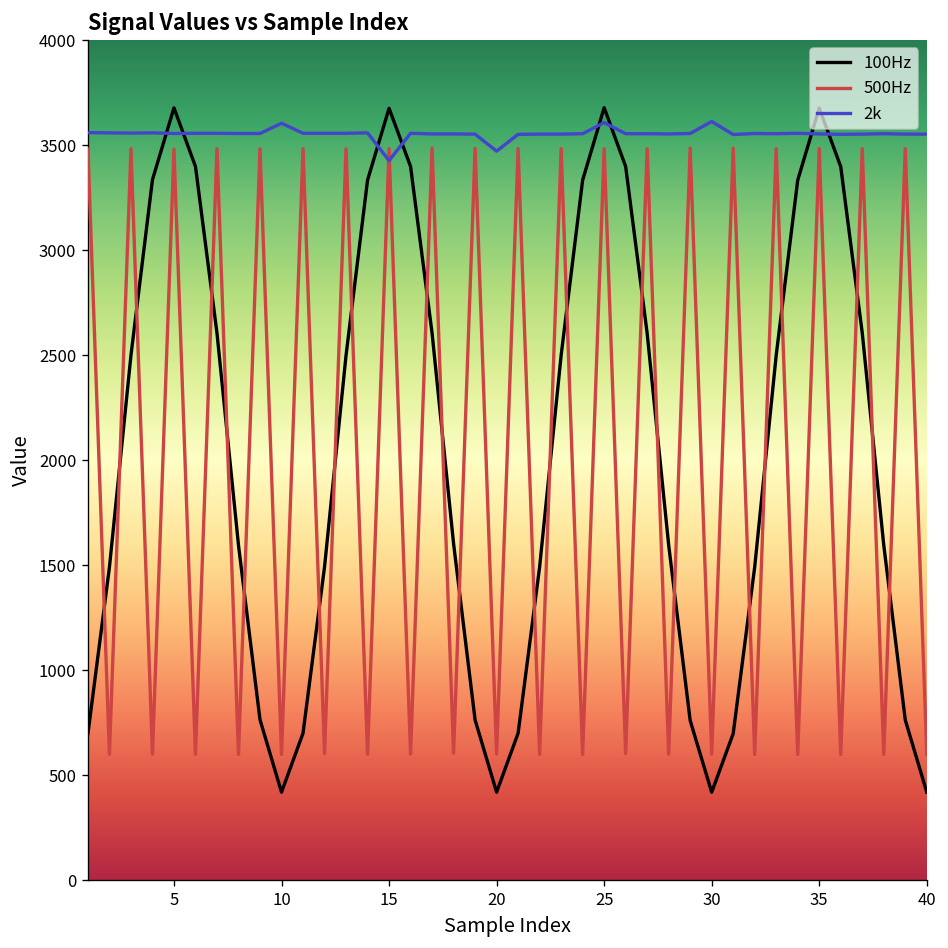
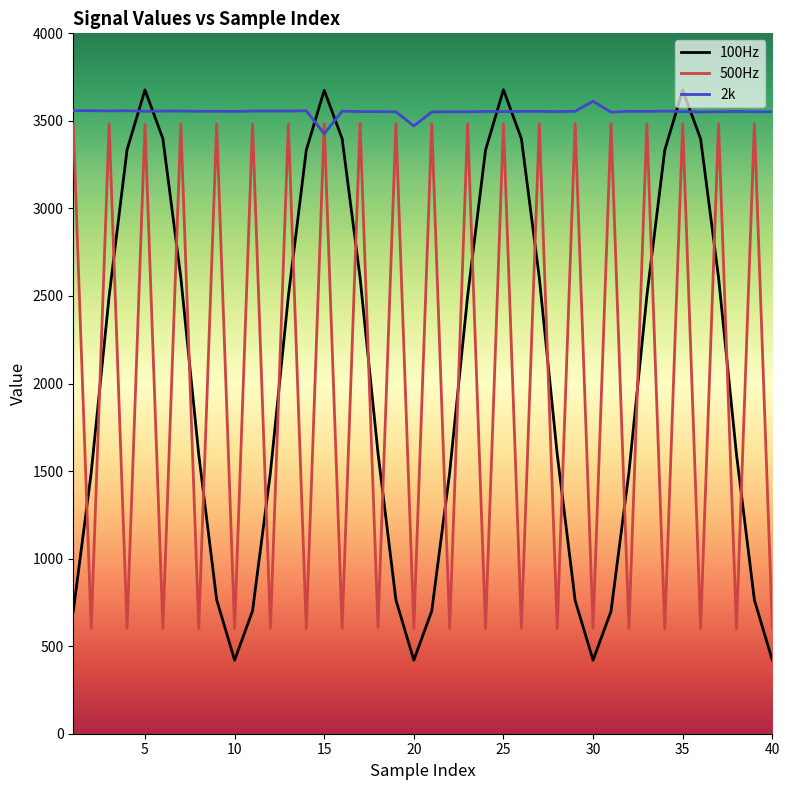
  {
    "100Hz": {
      "5": 3680,
      "10": 420,
      "15": 3680,
      "20": 420,
      "25": 3680,
      "30": 420,
      "40": 420
    },
    "500Hz": {
      "5": 3480,
      "10": 600,
      "15": 3480,
      "20": 600,
      "25": 3480,
      "30": 600,
      "35": 3480,
      "40": 600
    },
    "2k": {
      "5": 3560,
-     "10": 3600,
+     "10": 3550,
      "15": 3430,
      "20": 3470,
-     "25": 3610,
+     "25": 3550,
      "30": 3610,
      "35": 3550,
      "40": 3550
    }
  }
